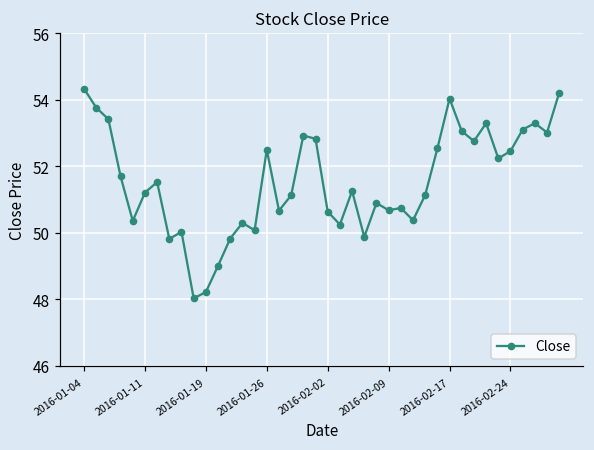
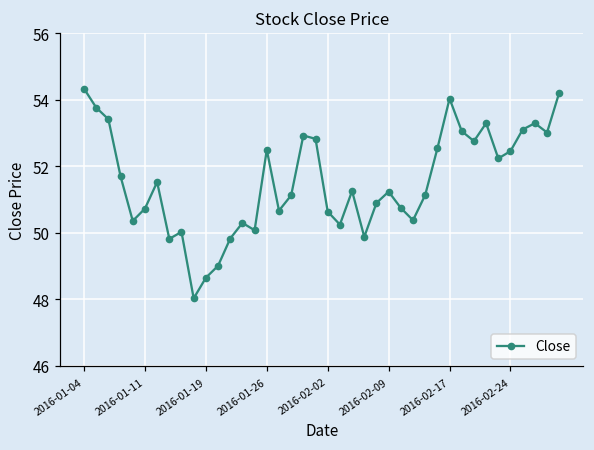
  {
    "2016-01-04": 54.3,
-   "2016-01-11": 51.2,
-   "2016-01-19": 48.2,
+   "2016-01-11": 50.7,
+   "2016-01-19": 48.7,
    "2016-01-26": 52.5,
    "2016-02-02": 50.6,
-   "2016-02-09": 50.7,
+   "2016-02-09": 51.2,
    "2016-02-17": 54.0,
    "2016-02-24": 52.5
  }
